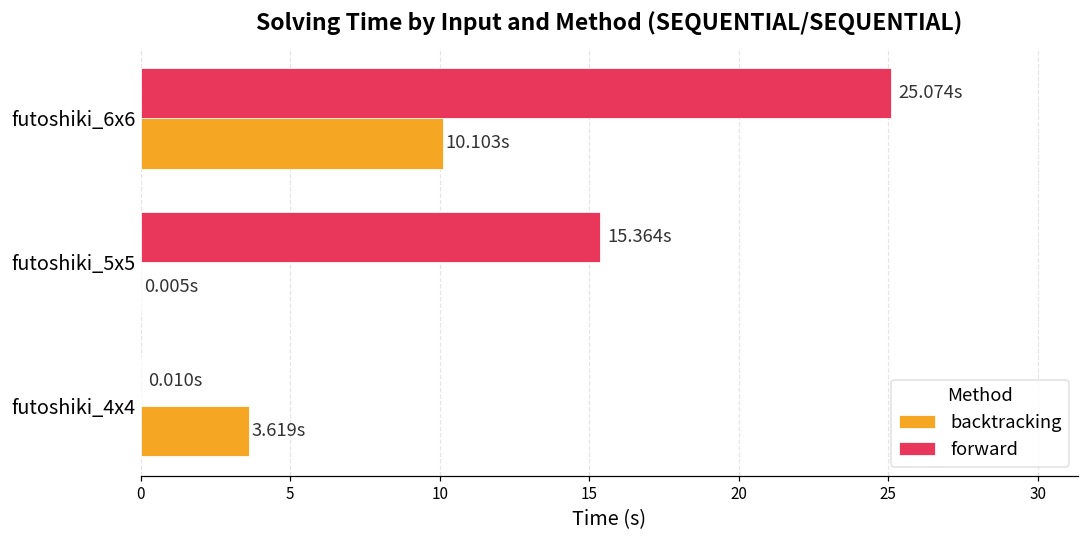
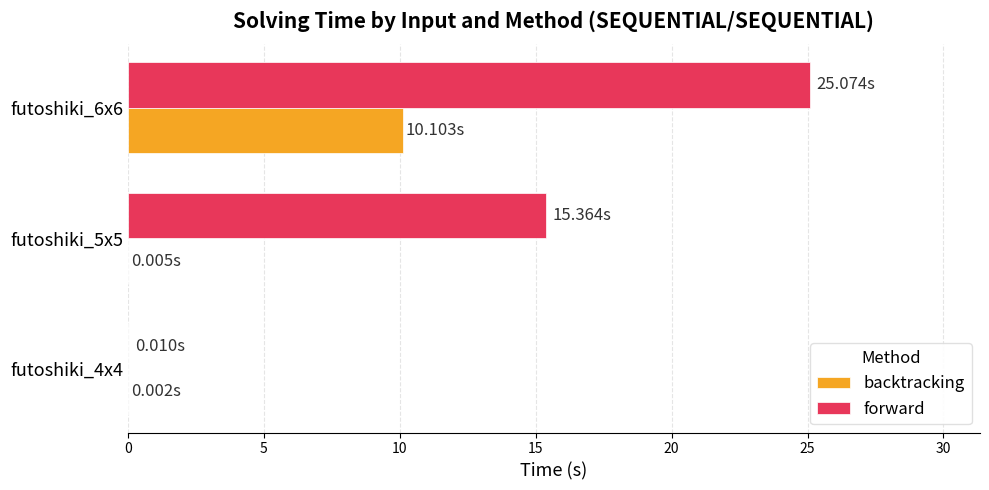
  {
    "backtracking": {
      "futoshiki_6x6": "10.103s",
      "futoshiki_5x5": "0.005s",
-     "futoshiki_4x4": "3.619s"
+     "futoshiki_4x4": "0.002s"
    },
    "forward": {
      "futoshiki_6x6": "25.074s",
      "futoshiki_5x5": "15.364s",
      "futoshiki_4x4": "0.010s"
    }
  }
